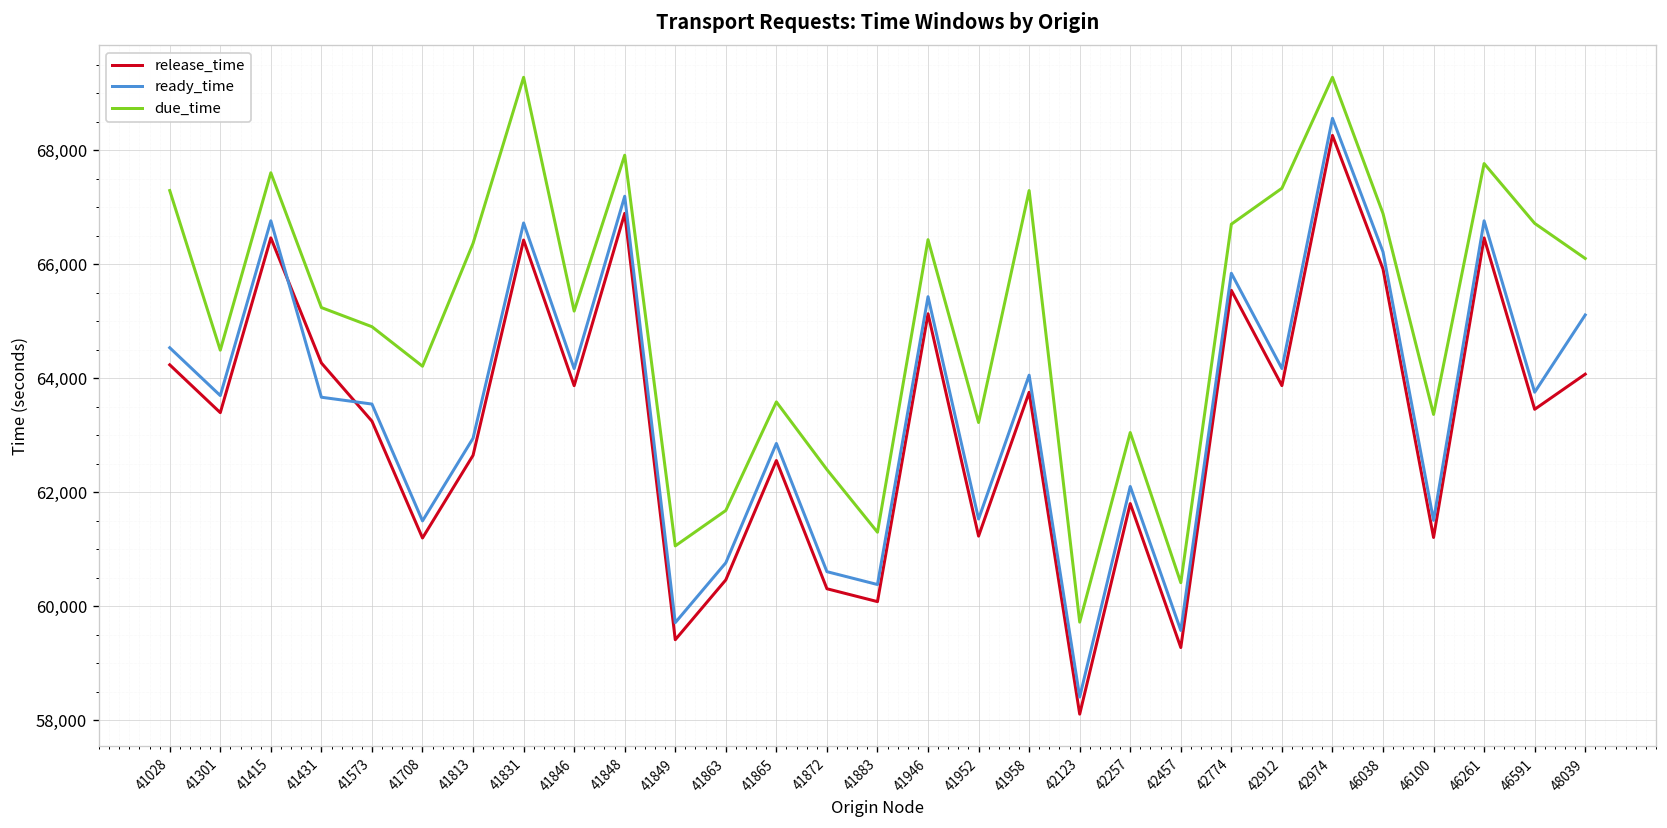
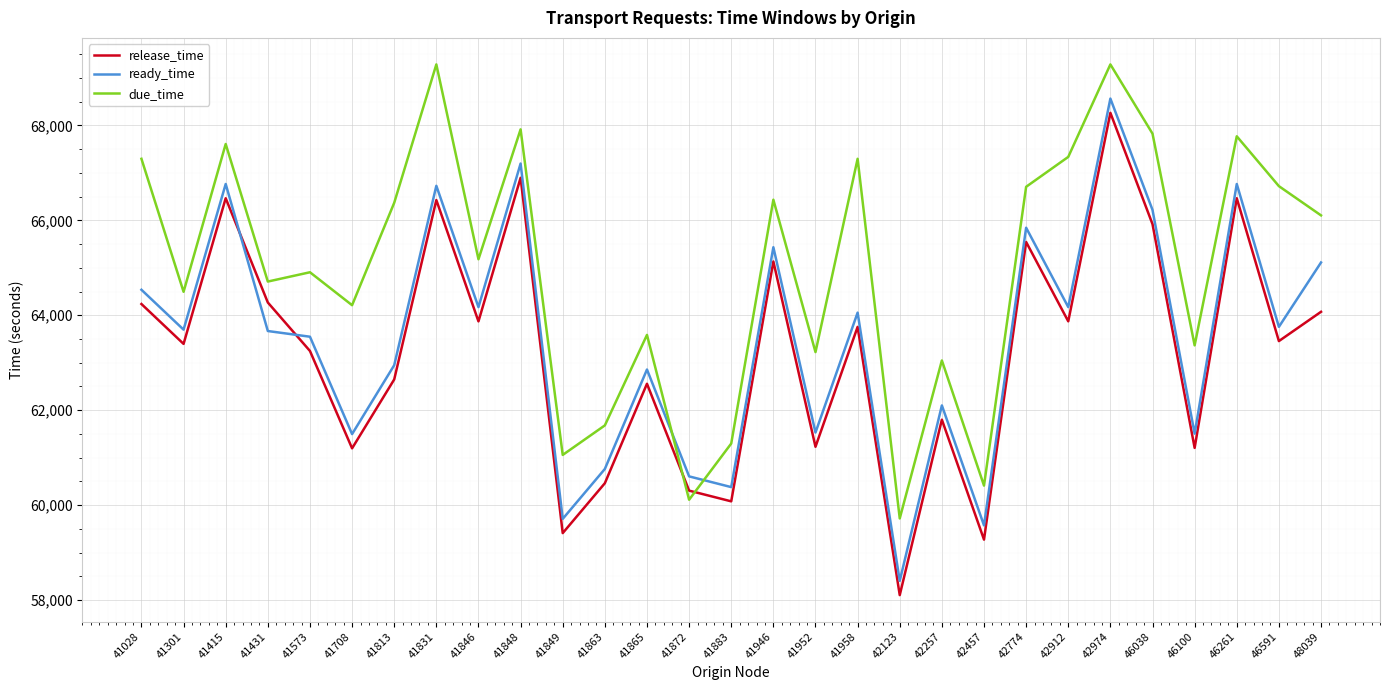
  {
    "release_time": {
      "41028": "64,200",
      "41301": "63,400",
      "41415": "66,500",
      "41431": "64,300",
      "41573": "63,200",
      "41708": "61,200",
      "41813": "62,600",
      "41831": "66,400",
      "41846": "63,900",
      "41848": "66,900",
      "41849": "59,400",
      "41863": "60,500",
      "41865": "62,600",
      "41872": "60,300",
      "41883": "60,100",
      "41946": "65,100",
      "41952": "61,200",
      "41958": "63,800",
      "42123": "58,100",
      "42257": "61,800",
      "42457": "59,300",
      "42774": "65,500",
      "42912": "63,900",
      "42974": "68,300",
      "46038": "65,900",
      "46100": "61,200",
      "46261": "66,500",
      "46591": "63,500",
      "48039": "64,100"
    },
    "ready_time": {
      "41028": "64,500",
      "41301": "63,700",
      "41415": "66,800",
      "41431": "63,700",
      "41573": "63,500",
      "41708": "61,500",
      "41813": "62,900",
      "41831": "66,700",
      "41846": "64,200",
      "41848": "67,200",
      "41849": "59,700",
      "41863": "60,800",
      "41865": "62,900",
      "41872": "60,600",
      "41883": "60,400",
      "41946": "65,400",
      "41952": "61,500",
      "41958": "64,100",
      "42123": "58,400",
      "42257": "62,100",
      "42457": "59,600",
      "42774": "65,800",
      "42912": "64,200",
      "42974": "68,600",
      "46038": "66,200",
      "46100": "61,500",
      "46261": "66,800",
      "46591": "63,800",
      "48039": "65,100"
    },
    "due_time": {
      "41028": "67,300",
      "41301": "64,500",
      "41415": "67,600",
-     "41431": "65,200",
+     "41431": "64,700",
      "41573": "64,900",
      "41708": "64,200",
      "41813": "66,400",
      "41831": "69,300",
      "41846": "65,200",
      "41848": "67,900",
      "41849": "61,100",
      "41863": "61,700",
      "41865": "63,600",
-     "41872": "62,400",
+     "41872": "60,100",
      "41883": "61,300",
      "41946": "66,400",
      "41952": "63,200",
      "41958": "67,300",
      "42123": "59,700",
      "42257": "63,000",
      "42457": "60,400",
      "42774": "66,700",
      "42912": "67,300",
      "42974": "69,300",
-     "46038": "66,900",
+     "46038": "67,800",
      "46100": "63,400",
      "46261": "67,800",
      "46591": "66,700",
      "48039": "66,100"
    }
  }
